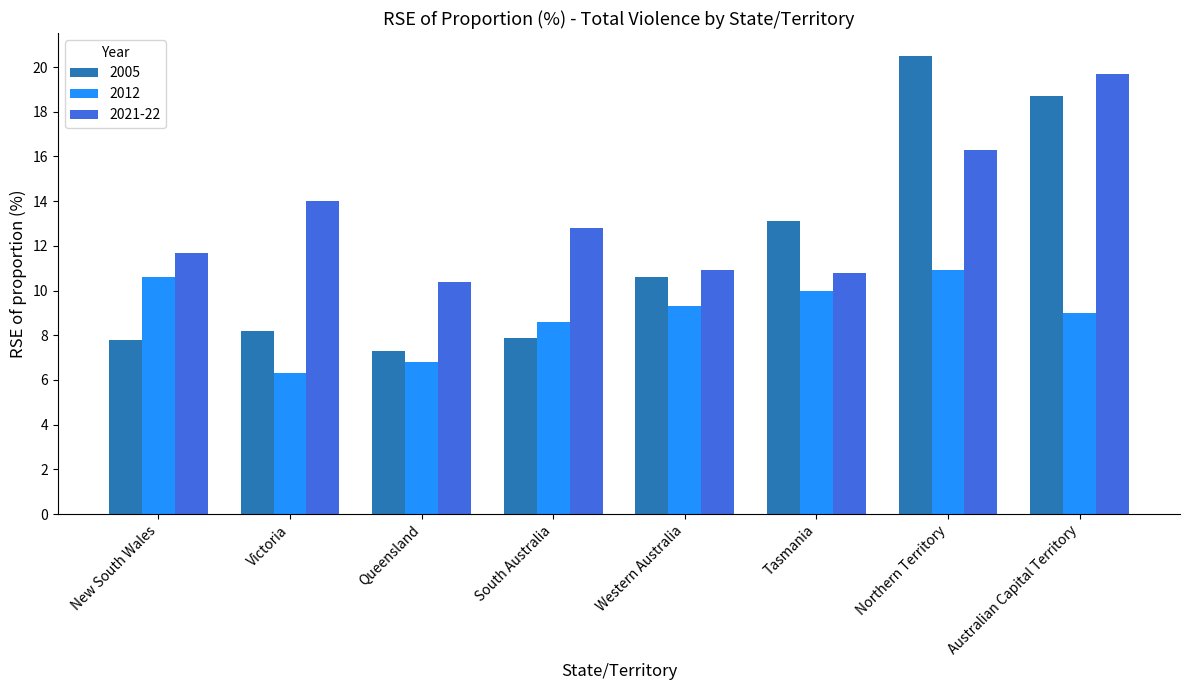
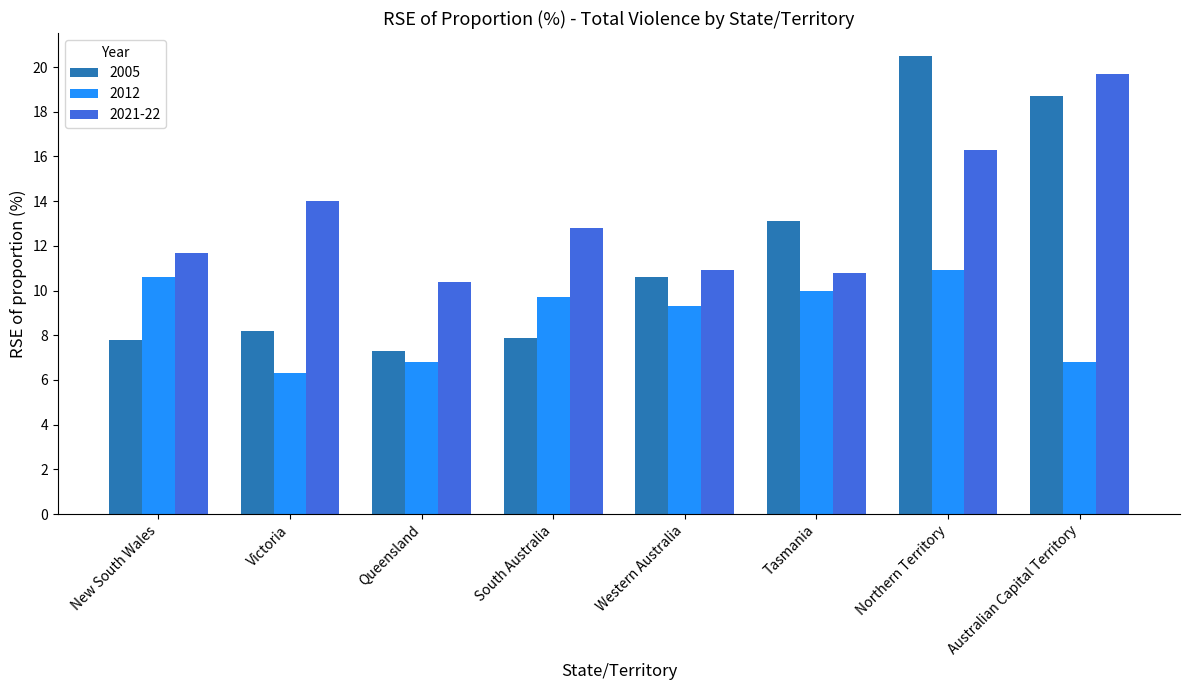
  {
    "2012": {
      "New South Wales": 10.6,
      "Victoria": 6.3,
      "Queensland": 6.8,
-     "South Australia": 8.6,
+     "South Australia": 9.7,
      "Western Australia": 9.3,
      "Tasmania": 10.0,
      "Northern Territory": 10.9,
-     "Australian Capital Territory": 9.0
+     "Australian Capital Territory": 6.8
    }
  }
